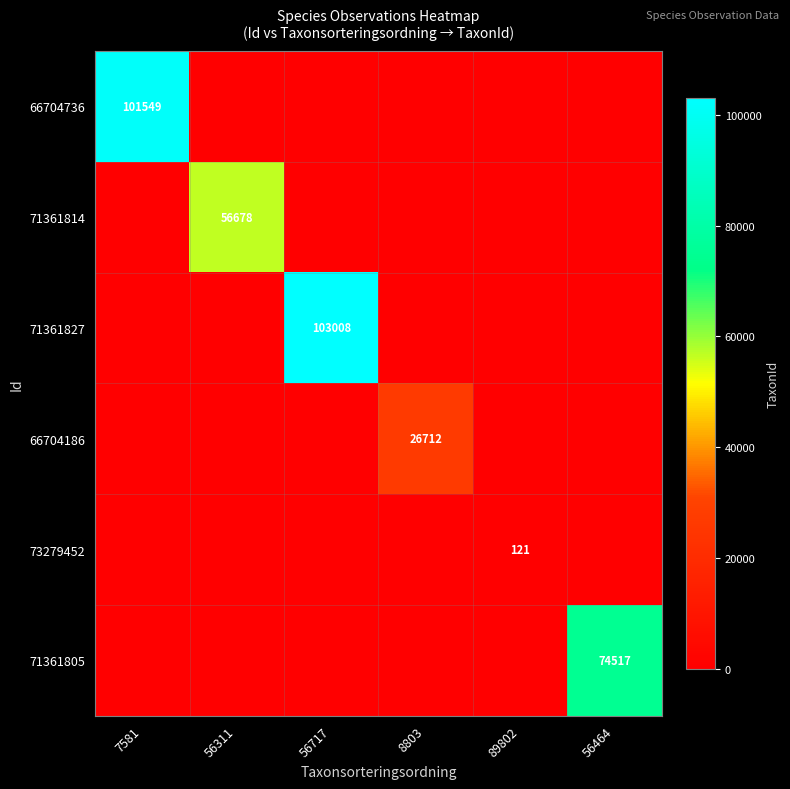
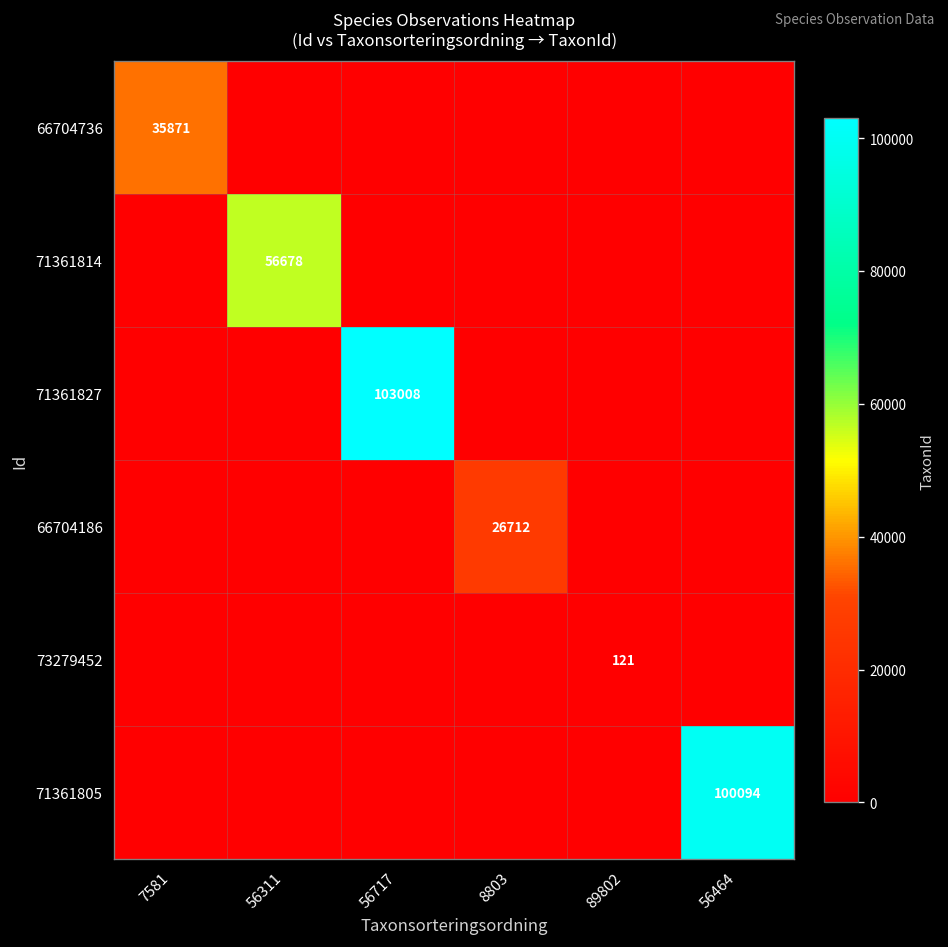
  {
    "66704736": {
-     "7581": 101549
+     "7581": 35871
    },
    "71361814": {
      "56311": 56678
    },
    "71361827": {
      "56717": 103008
    },
    "66704186": {
      "8803": 26712
    },
    "73279452": {
      "89802": 121
    },
    "71361805": {
-     "56464": 74517
+     "56464": 100094
    }
  }
